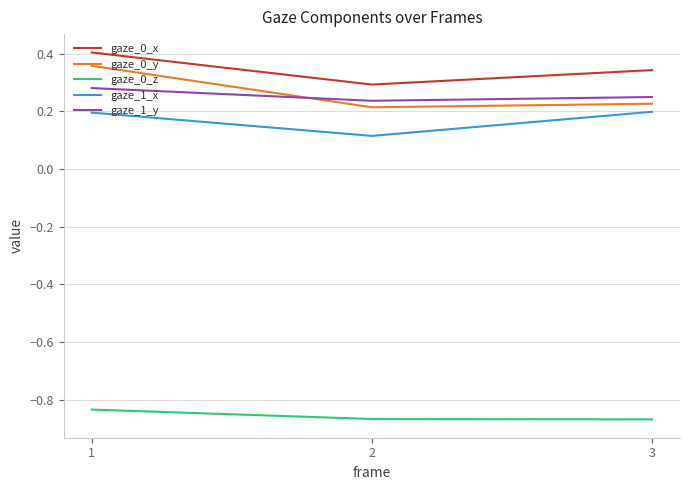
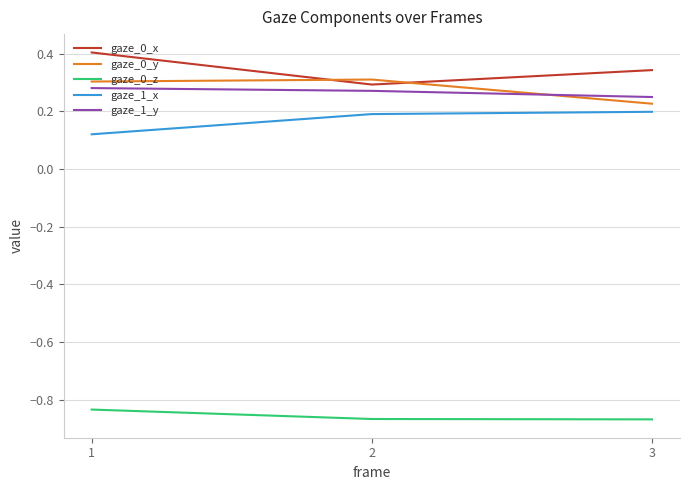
  {
    "gaze_0_x": {
      "1": 0.40,
      "2": 0.29,
      "3": 0.34
    },
    "gaze_0_y": {
-     "1": 0.36,
-     "2": 0.21,
+     "1": 0.30,
+     "2": 0.31,
      "3": 0.23
    },
    "gaze_0_z": {
      "1": -0.83,
      "2": -0.87,
      "3": -0.87
    },
    "gaze_1_x": {
-     "1": 0.20,
-     "2": 0.11,
+     "1": 0.12,
+     "2": 0.19,
      "3": 0.20
    },
    "gaze_1_y": {
      "1": 0.28,
-     "2": 0.24,
+     "2": 0.27,
      "3": 0.25
    }
  }
